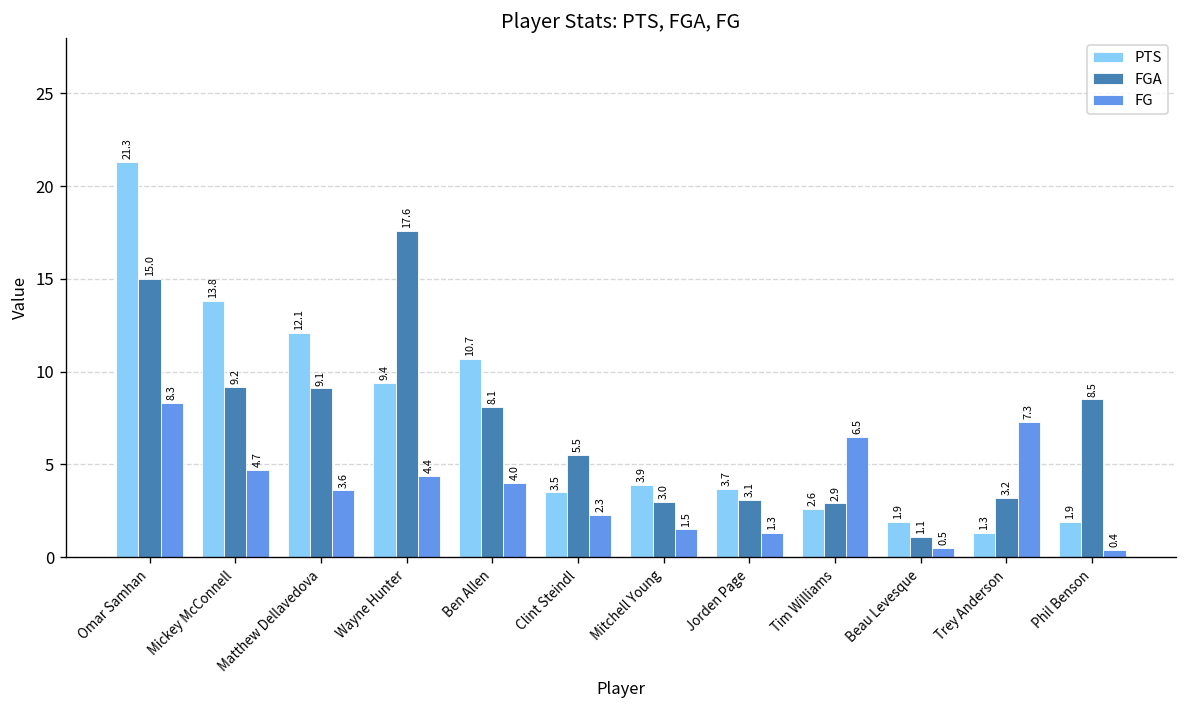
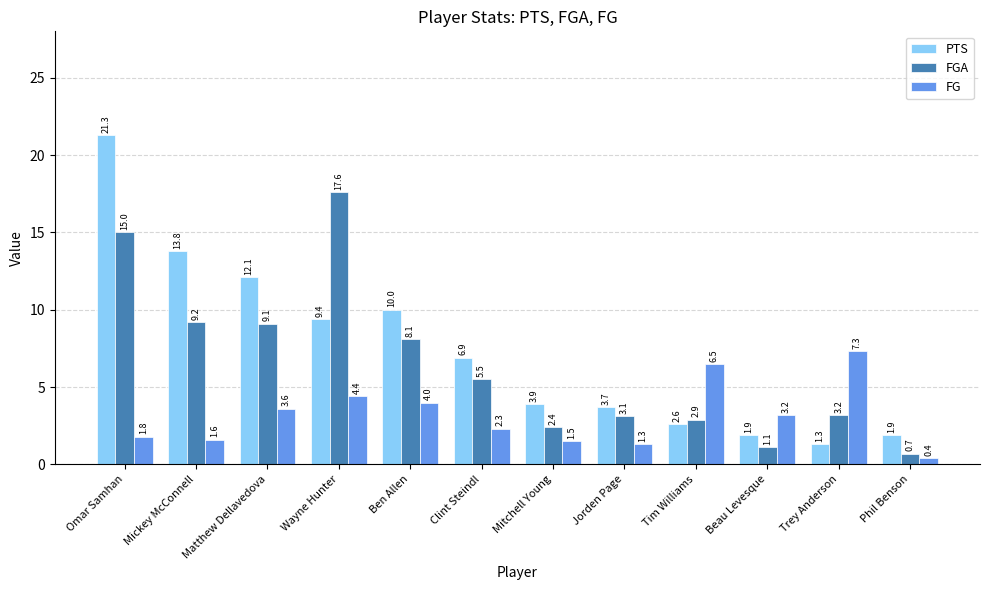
  {
    "PTS": {
      "Omar Samhan": 21.3,
      "Mickey McConnell": 13.8,
      "Matthew Dellavedova": 12.1,
      "Wayne Hunter": 9.4,
-     "Ben Allen": 10.7,
-     "Clint Steindl": 3.5,
+     "Ben Allen": 10.0,
+     "Clint Steindl": 6.9,
      "Mitchell Young": 3.9,
      "Jorden Page": 3.7,
      "Tim Williams": 2.6,
      "Beau Levesque": 1.9,
      "Trey Anderson": 1.3,
      "Phil Benson": 1.9
    },
    "FGA": {
      "Omar Samhan": 15.0,
      "Mickey McConnell": 9.2,
      "Matthew Dellavedova": 9.1,
      "Wayne Hunter": 17.6,
      "Ben Allen": 8.1,
      "Clint Steindl": 5.5,
-     "Mitchell Young": 3.0,
+     "Mitchell Young": 2.4,
      "Jorden Page": 3.1,
      "Tim Williams": 2.9,
      "Beau Levesque": 1.1,
      "Trey Anderson": 3.2,
-     "Phil Benson": 8.5
+     "Phil Benson": 0.7
    },
    "FG": {
-     "Omar Samhan": 8.3,
-     "Mickey McConnell": 4.7,
+     "Omar Samhan": 1.8,
+     "Mickey McConnell": 1.6,
      "Matthew Dellavedova": 3.6,
      "Wayne Hunter": 4.4,
      "Ben Allen": 4.0,
      "Clint Steindl": 2.3,
      "Mitchell Young": 1.5,
      "Jorden Page": 1.3,
      "Tim Williams": 6.5,
-     "Beau Levesque": 0.5,
+     "Beau Levesque": 3.2,
      "Trey Anderson": 7.3,
      "Phil Benson": 0.4
    }
  }
